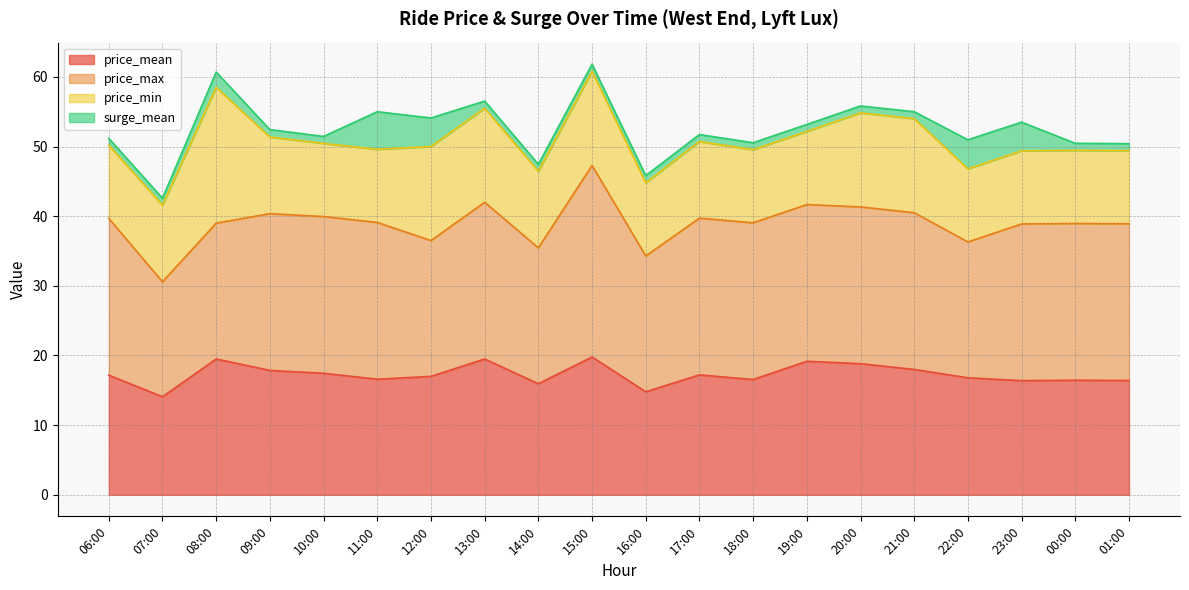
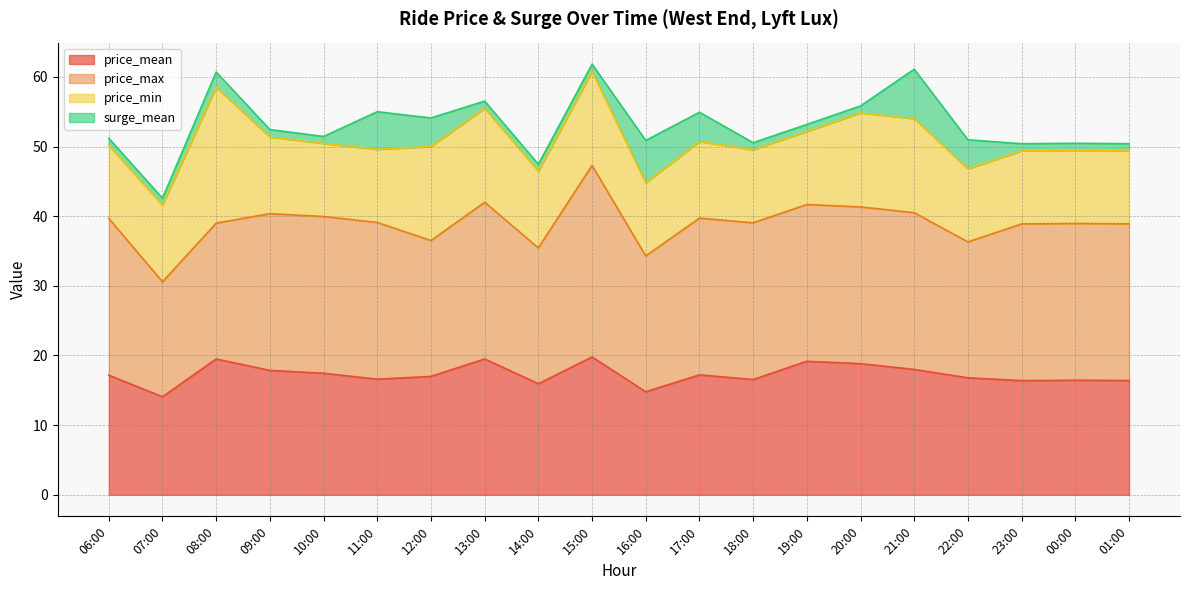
  {
    "surge_mean": {
      "06:00": 1,
      "07:00": 1,
      "08:00": 2,
      "09:00": 1,
      "10:00": 1,
      "11:00": 5,
      "12:00": 4,
      "13:00": 1,
      "14:00": 1,
      "15:00": 1,
-     "16:00": 1,
-     "17:00": 1,
+     "16:00": 6,
+     "17:00": 4,
      "18:00": 1,
      "19:00": 1,
      "20:00": 1,
-     "21:00": 1,
+     "21:00": 7,
      "22:00": 4,
-     "23:00": 4,
+     "23:00": 1,
      "00:00": 1,
      "01:00": 1
    }
  }
